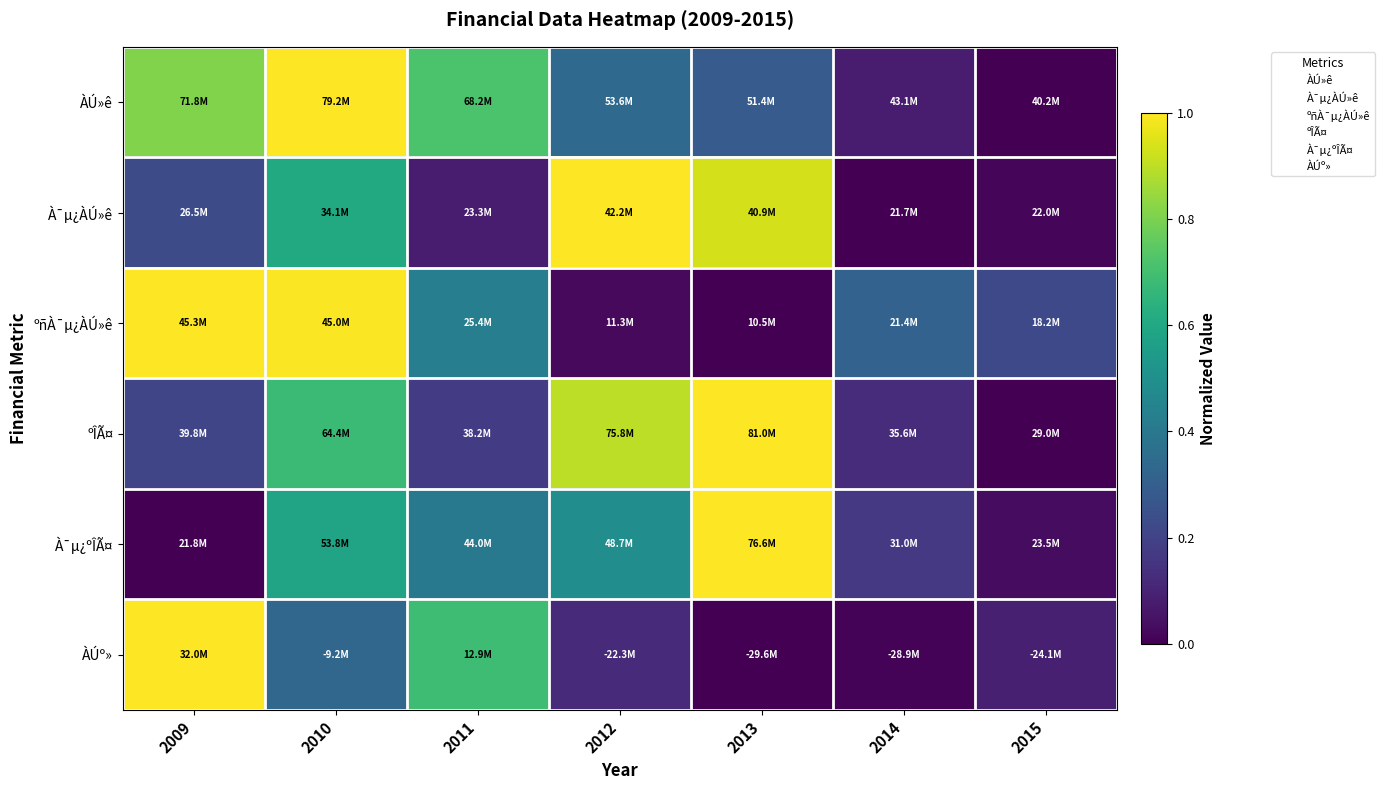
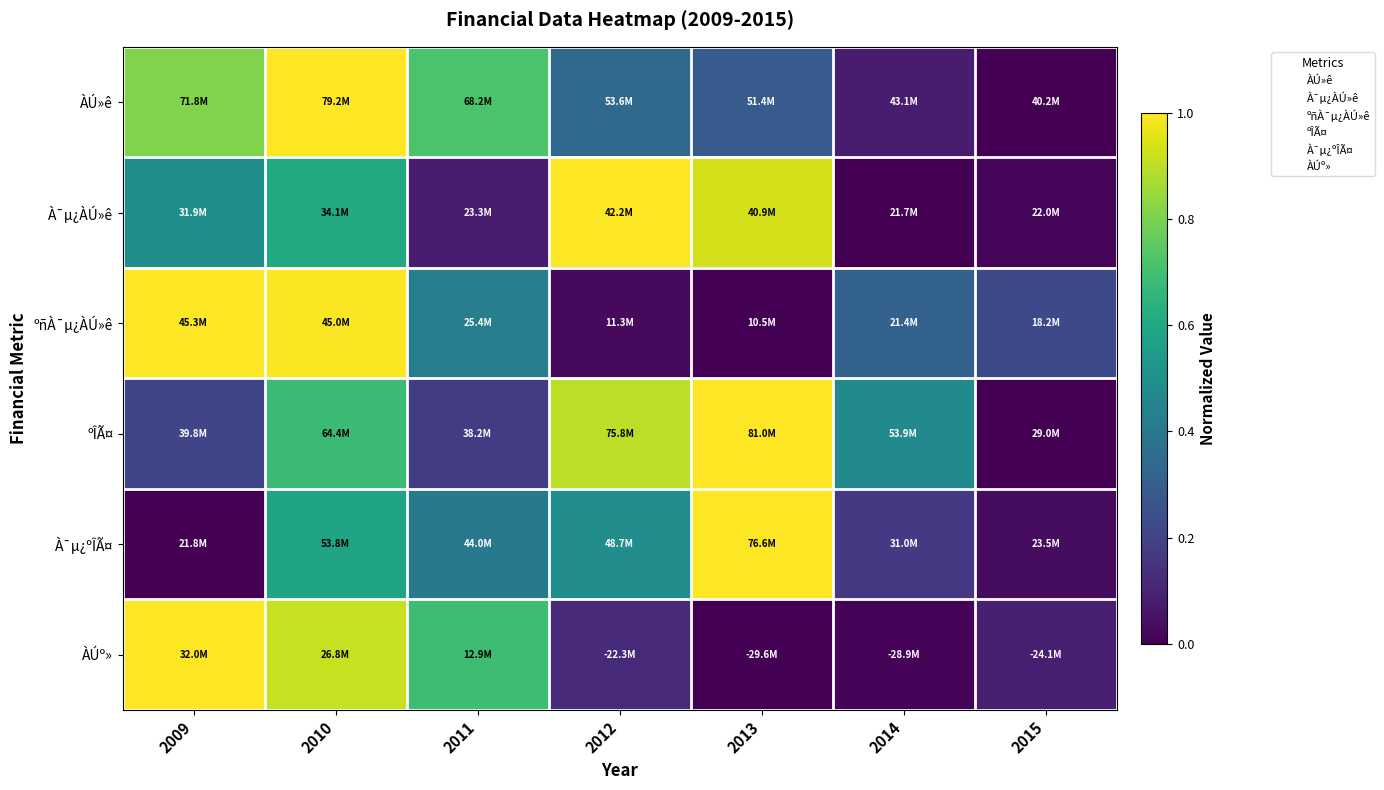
  {
    "ÀÚ»ê": {
      "2009": "71.8M",
      "2010": "79.2M",
      "2011": "68.2M",
      "2012": "53.6M",
      "2013": "51.4M",
      "2014": "43.1M",
      "2015": "40.2M"
    },
    "À¯µ¿ÀÚ»ê": {
-     "2009": "26.5M",
+     "2009": "31.9M",
      "2010": "34.1M",
      "2011": "23.3M",
      "2012": "42.2M",
      "2013": "40.9M",
      "2014": "21.7M",
      "2015": "22.0M"
    },
    "ºñÀ¯µ¿ÀÚ»ê": {
      "2009": "45.3M",
      "2010": "45.0M",
      "2011": "25.4M",
      "2012": "11.3M",
      "2013": "10.5M",
      "2014": "21.4M",
      "2015": "18.2M"
    },
    "ºÎÃ¤": {
      "2009": "39.8M",
      "2010": "64.4M",
      "2011": "38.2M",
      "2012": "75.8M",
      "2013": "81.0M",
-     "2014": "35.6M",
+     "2014": "53.9M",
      "2015": "29.0M"
    },
    "À¯µ¿ºÎÃ¤": {
      "2009": "21.8M",
      "2010": "53.8M",
      "2011": "44.0M",
      "2012": "48.7M",
      "2013": "76.6M",
      "2014": "31.0M",
      "2015": "23.5M"
    },
    "ÀÚº»": {
      "2009": "32.0M",
-     "2010": "-9.2M",
+     "2010": "26.8M",
      "2011": "12.9M",
      "2012": "-22.3M",
      "2013": "-29.6M",
      "2014": "-28.9M",
      "2015": "-24.1M"
    }
  }
